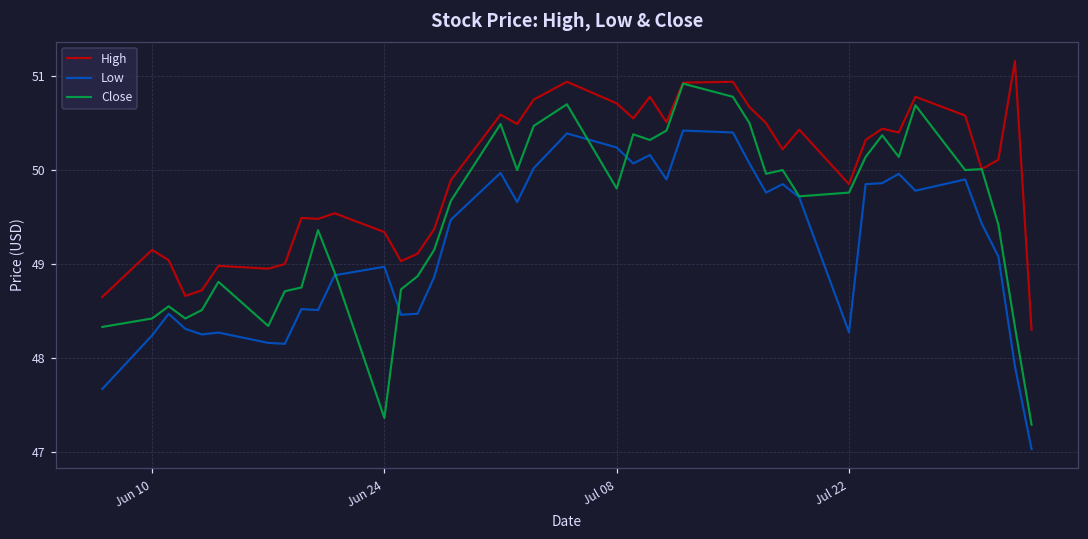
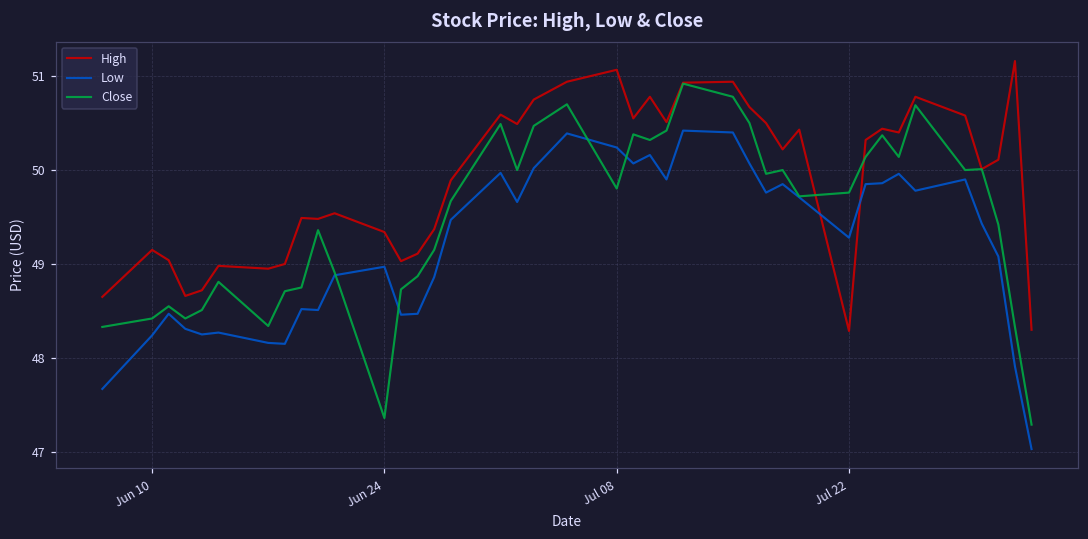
  {
    "High": {
      "Jun 10": 49.2,
      "Jun 24": 49.3,
-     "Jul 08": 50.7,
-     "Jul 22": 49.8
+     "Jul 08": 51.1,
+     "Jul 22": 48.3
    },
    "Low": {
      "Jun 10": 48.2,
      "Jun 24": 49.0,
      "Jul 08": 50.2,
-     "Jul 22": 48.3
+     "Jul 22": 49.3
    },
    "Close": {
      "Jun 10": 48.4,
      "Jun 24": 47.4,
      "Jul 08": 49.8,
      "Jul 22": 49.8
    }
  }
